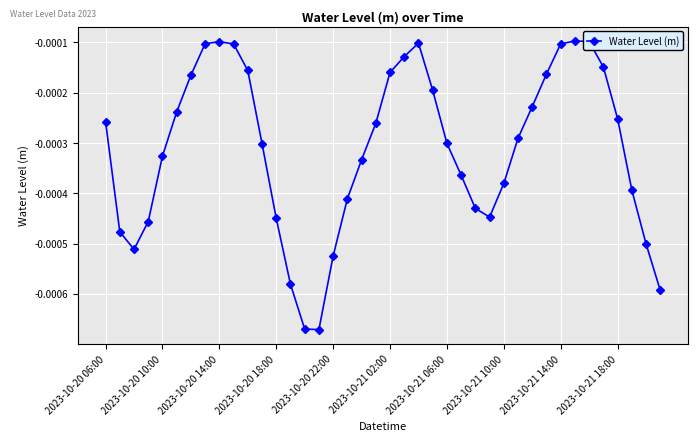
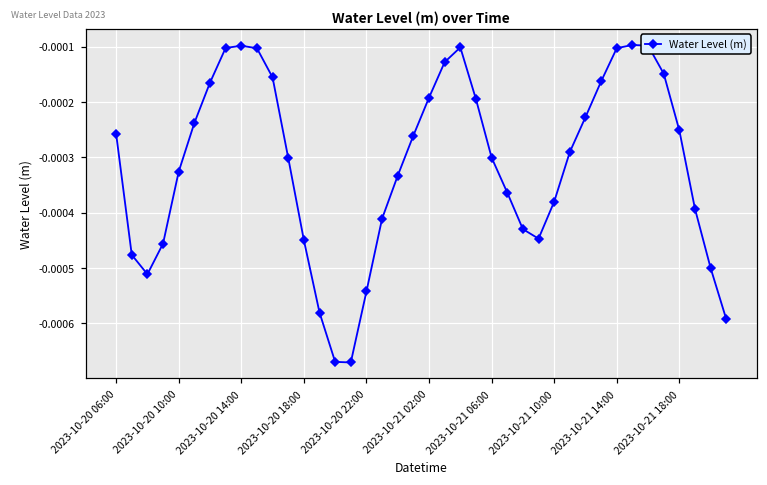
  {
    "2023-10-20 06:00": -0.00026,
    "2023-10-20 10:00": -0.00033,
    "2023-10-20 14:00": -0.00010,
    "2023-10-20 18:00": -0.00045,
-   "2023-10-20 22:00": -0.00052,
-   "2023-10-21 02:00": -0.00016,
+   "2023-10-20 22:00": -0.00054,
+   "2023-10-21 02:00": -0.00019,
    "2023-10-21 06:00": -0.00030,
    "2023-10-21 10:00": -0.00038,
    "2023-10-21 14:00": -0.00010,
    "2023-10-21 18:00": -0.00025
  }
